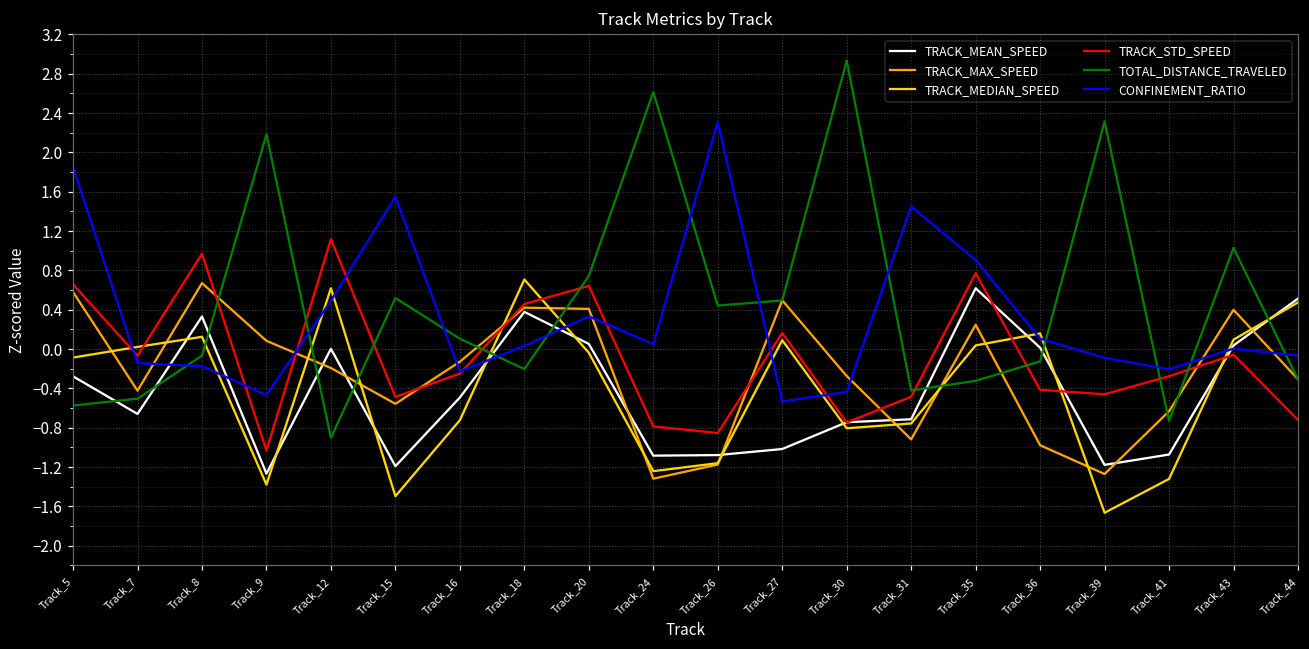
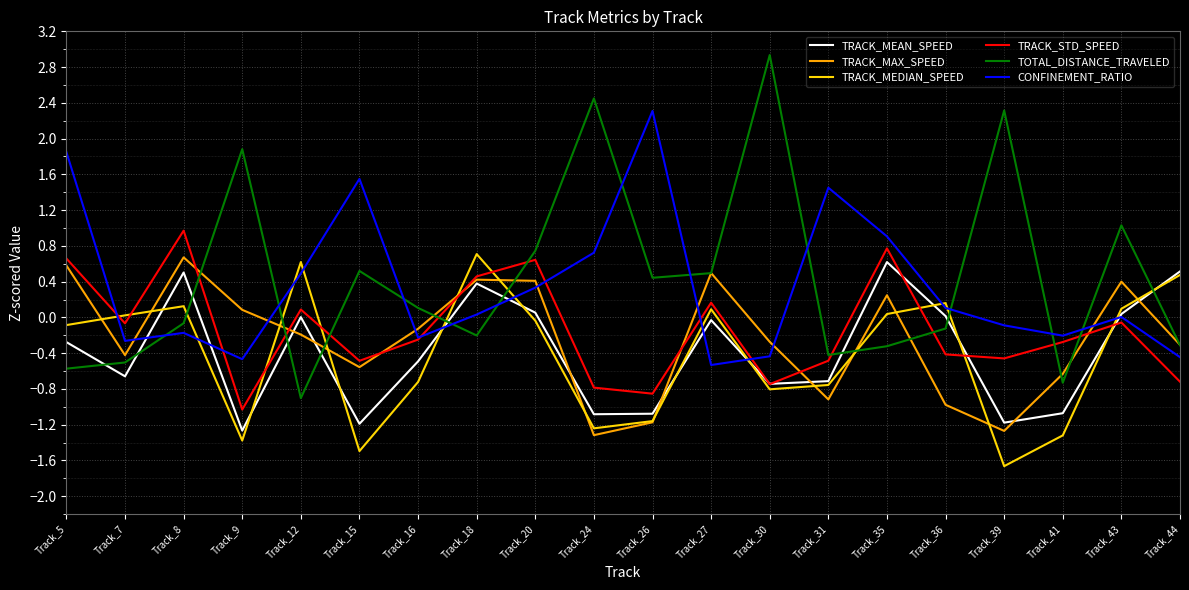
  {
    "TRACK_MEAN_SPEED": {
      "Track_5": -0.3,
      "Track_7": -0.7,
-     "Track_8": 0.3,
+     "Track_8": 0.5,
      "Track_9": -1.3,
      "Track_12": 0.0,
      "Track_15": -1.2,
      "Track_16": -0.5,
      "Track_18": 0.4,
      "Track_20": 0.1,
      "Track_24": -1.1,
      "Track_26": -1.1,
-     "Track_27": -1.0,
+     "Track_27": 0.0,
      "Track_31": -0.7,
      "Track_35": 0.6,
      "Track_36": 0.0,
      "Track_39": -1.2,
      "Track_41": -1.1,
      "Track_43": 0.0,
      "Track_44": 0.5
    },
    "TRACK_STD_SPEED": {
      "Track_5": 0.7,
      "Track_7": -0.1,
      "Track_8": 1.0,
      "Track_9": -1.0,
-     "Track_12": 1.1,
+     "Track_12": 0.1,
      "Track_15": -0.5,
      "Track_18": 0.5,
      "Track_20": 0.6,
      "Track_24": -0.8,
      "Track_26": -0.9,
      "Track_27": 0.2,
      "Track_31": -0.5,
      "Track_35": 0.8,
      "Track_36": -0.4,
      "Track_39": -0.5,
      "Track_41": -0.3,
      "Track_43": -0.1,
      "Track_44": -0.7
    },
    "TOTAL_DISTANCE_TRAVELED": {
      "Track_5": -0.6,
      "Track_7": -0.5,
      "Track_8": -0.1,
-     "Track_9": 2.2,
+     "Track_9": 1.9,
      "Track_12": -0.9,
      "Track_15": 0.5,
      "Track_16": 0.1,
      "Track_18": -0.2,
      "Track_20": 0.7,
-     "Track_24": 2.6,
+     "Track_24": 2.4,
      "Track_26": 0.4,
      "Track_30": 2.9,
      "Track_31": -0.4,
      "Track_35": -0.3,
      "Track_36": -0.1,
      "Track_39": 2.3,
      "Track_41": -0.7,
      "Track_43": 1.0
    },
    "CONFINEMENT_RATIO": {
      "Track_5": 1.8,
-     "Track_7": -0.1,
+     "Track_7": -0.3,
      "Track_8": -0.2,
      "Track_9": -0.5,
      "Track_12": 0.5,
      "Track_15": 1.5,
      "Track_18": 0.0,
      "Track_20": 0.3,
-     "Track_24": 0.1,
+     "Track_24": 0.7,
      "Track_26": 2.3,
      "Track_27": -0.5,
      "Track_30": -0.4,
      "Track_31": 1.5,
      "Track_35": 0.9,
      "Track_36": 0.1,
      "Track_39": -0.1,
      "Track_41": -0.2,
      "Track_43": 0.0,
-     "Track_44": -0.1
+     "Track_44": -0.4
    }
  }
